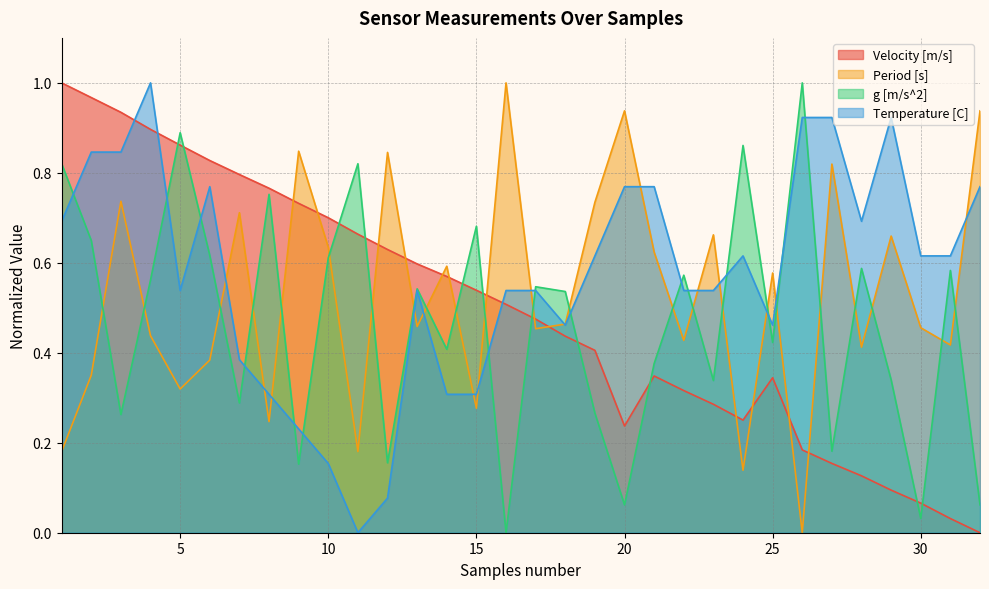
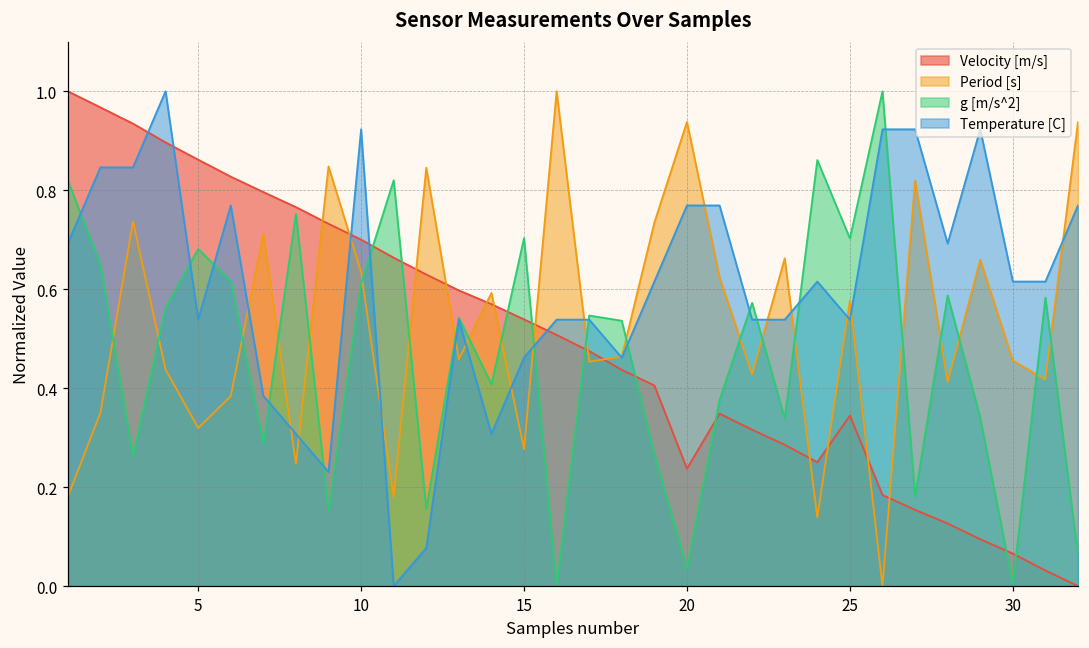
  {
    "Velocity [m/s]": {
      "5": 0.86,
      "10": 0.70,
      "15": 0.54,
      "20": 0.24,
      "25": 0.34,
      "30": 0.07
    },
    "Period [s]": {
      "5": 0.32,
      "10": 0.63,
      "15": 0.28,
      "20": 0.94,
      "25": 0.58,
      "30": 0.46
    },
    "g [m/s^2]": {
-     "5": 0.89,
+     "5": 0.68,
      "10": 0.61,
-     "15": 0.68,
-     "20": 0.06,
-     "25": 0.42,
-     "30": 0.03
+     "15": 0.70,
+     "20": 0.04,
+     "25": 0.70,
+     "30": 0.00
    },
    "Temperature [C]": {
      "5": 0.54,
-     "10": 0.15,
-     "15": 0.31,
+     "10": 0.92,
+     "15": 0.46,
      "20": 0.77,
-     "25": 0.46,
+     "25": 0.54,
      "30": 0.62
    }
  }
